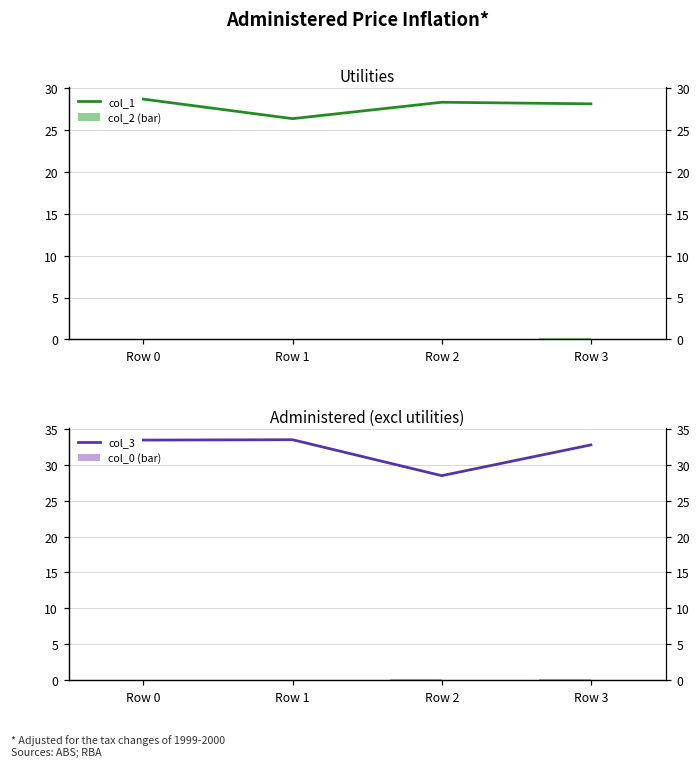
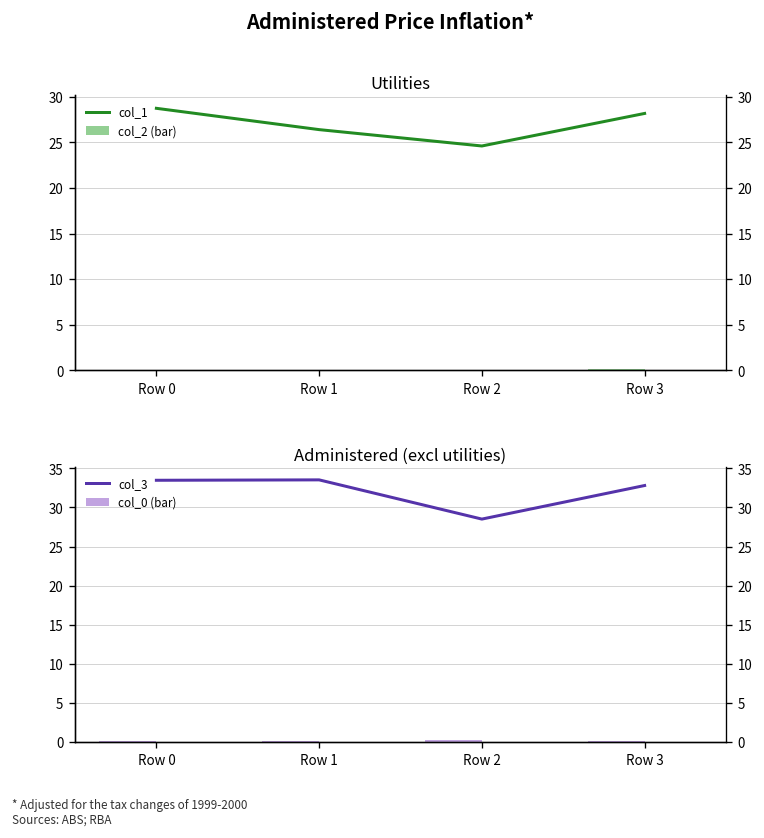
  {
    "Utilities": {
      "col_1": {
        "Row 0": 29,
        "Row 1": 26,
-       "Row 2": 28,
+       "Row 2": 25,
        "Row 3": 28
      }
    },
    "Administered (excl utilities)": {
      "col_3": {
        "Row 0": 33,
        "Row 1": 34,
        "Row 2": 29,
        "Row 3": 33
      }
    }
  }
